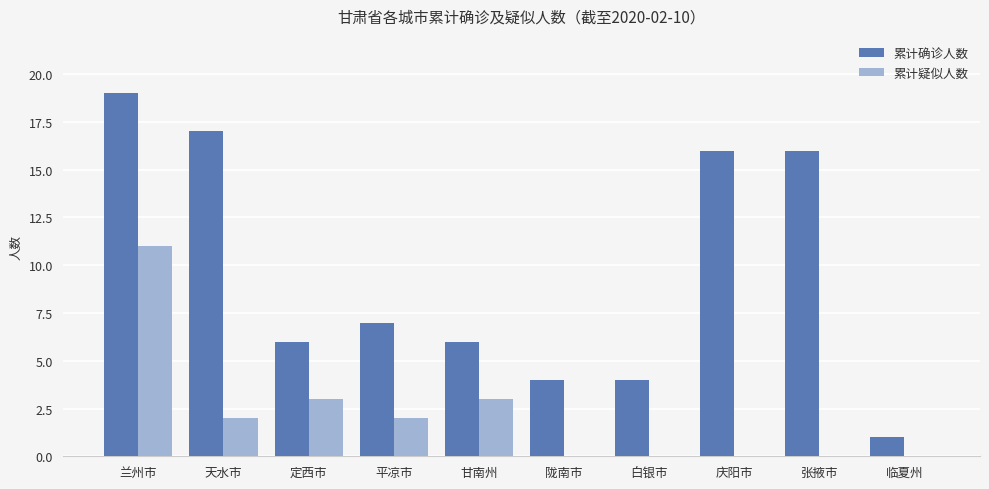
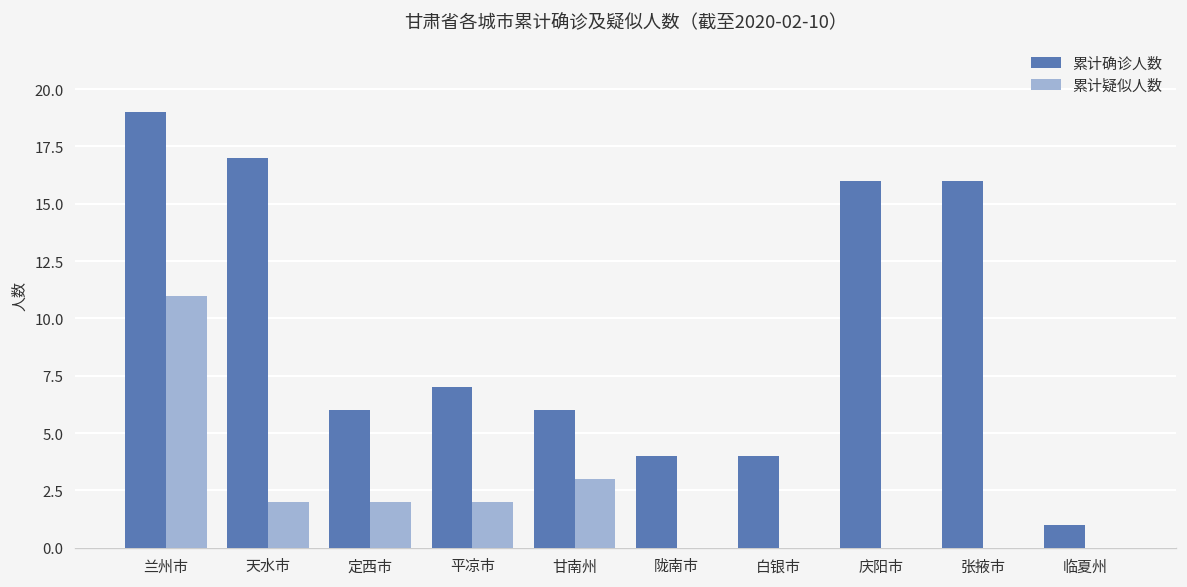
  {
    "累计确诊人数": {
      "兰州市": 19,
      "天水市": 17,
      "定西市": 6,
      "平凉市": 7,
      "甘南州": 6,
      "陇南市": 4,
      "白银市": 4,
      "庆阳市": 16,
      "张掖市": 16,
      "临夏州": 1
    },
    "累计疑似人数": {
      "兰州市": 11,
      "天水市": 2,
-     "定西市": 3,
+     "定西市": 2,
      "平凉市": 2,
      "甘南州": 3,
      "陇南市": 0,
      "白银市": 0,
      "庆阳市": 0,
      "张掖市": 0,
      "临夏州": 0
    }
  }
